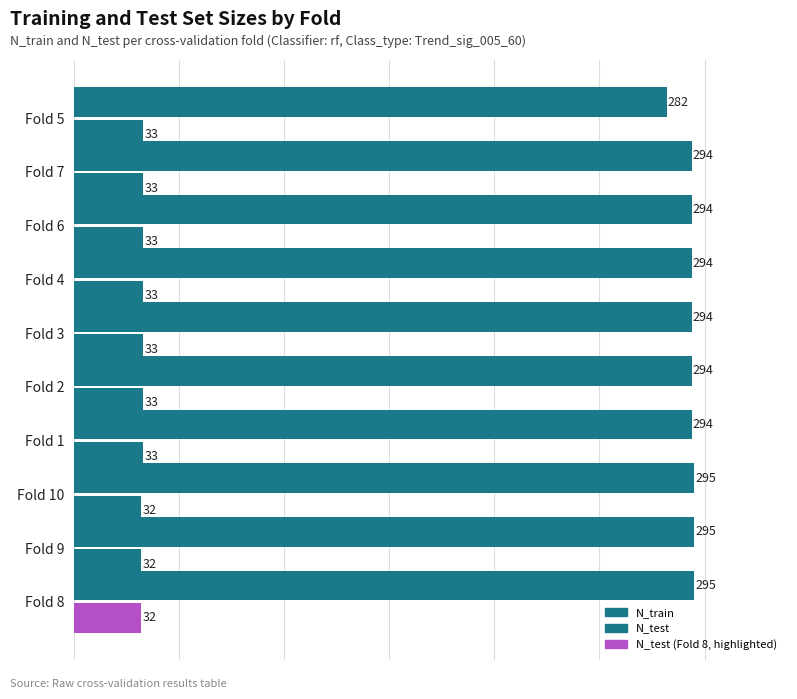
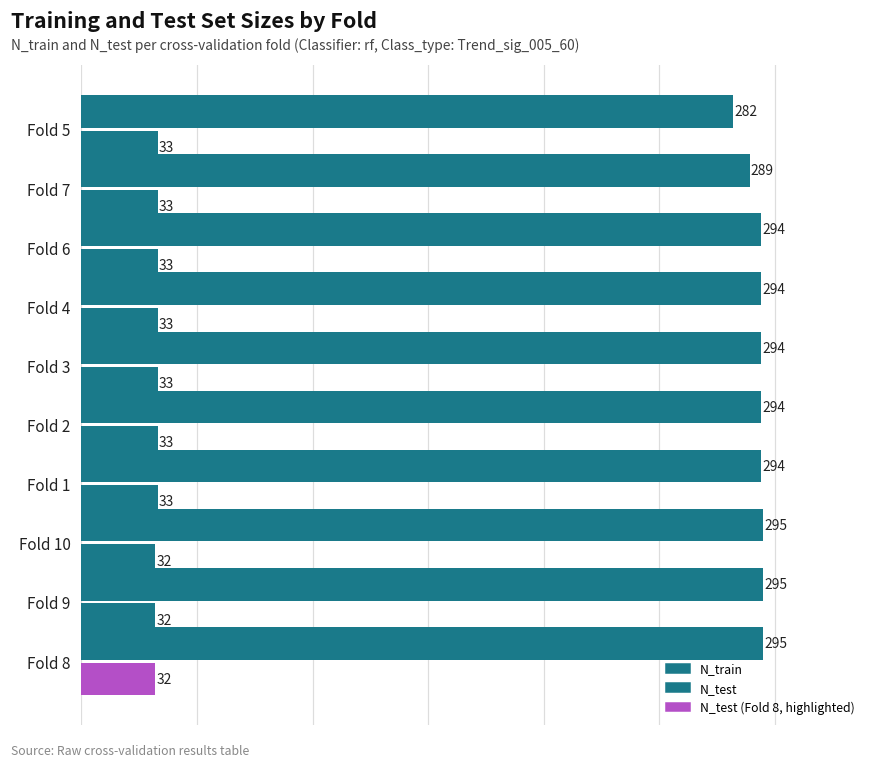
  {
    "N_train": {
      "Fold 5": 282,
-     "Fold 7": 294,
+     "Fold 7": 289,
      "Fold 6": 294,
      "Fold 4": 294,
      "Fold 3": 294,
      "Fold 2": 294,
      "Fold 1": 294,
      "Fold 10": 295,
      "Fold 9": 295,
      "Fold 8": 295
    }
  }
